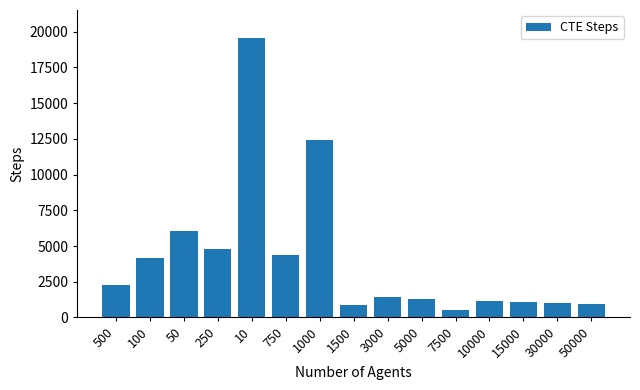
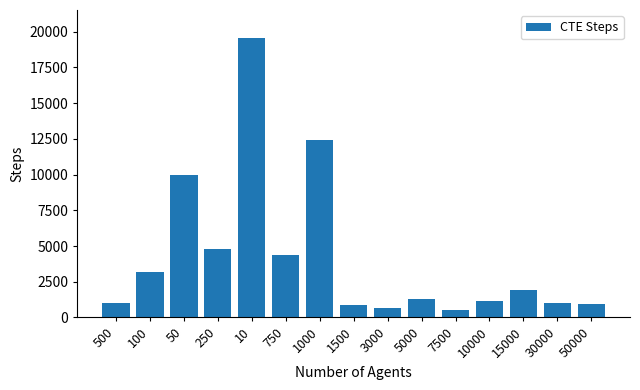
  {
-   "500": 2200,
-   "100": 4200,
-   "50": 6100,
+   "500": 1000,
+   "100": 3200,
+   "50": 10000,
    "250": 4800,
    "10": 19600,
    "750": 4400,
    "1000": 12400,
    "1500": 900,
-   "3000": 1500,
+   "3000": 700,
    "5000": 1300,
    "7500": 500,
    "10000": 1200,
-   "15000": 1100,
+   "15000": 1900,
    "30000": 1000,
    "50000": 900
  }
